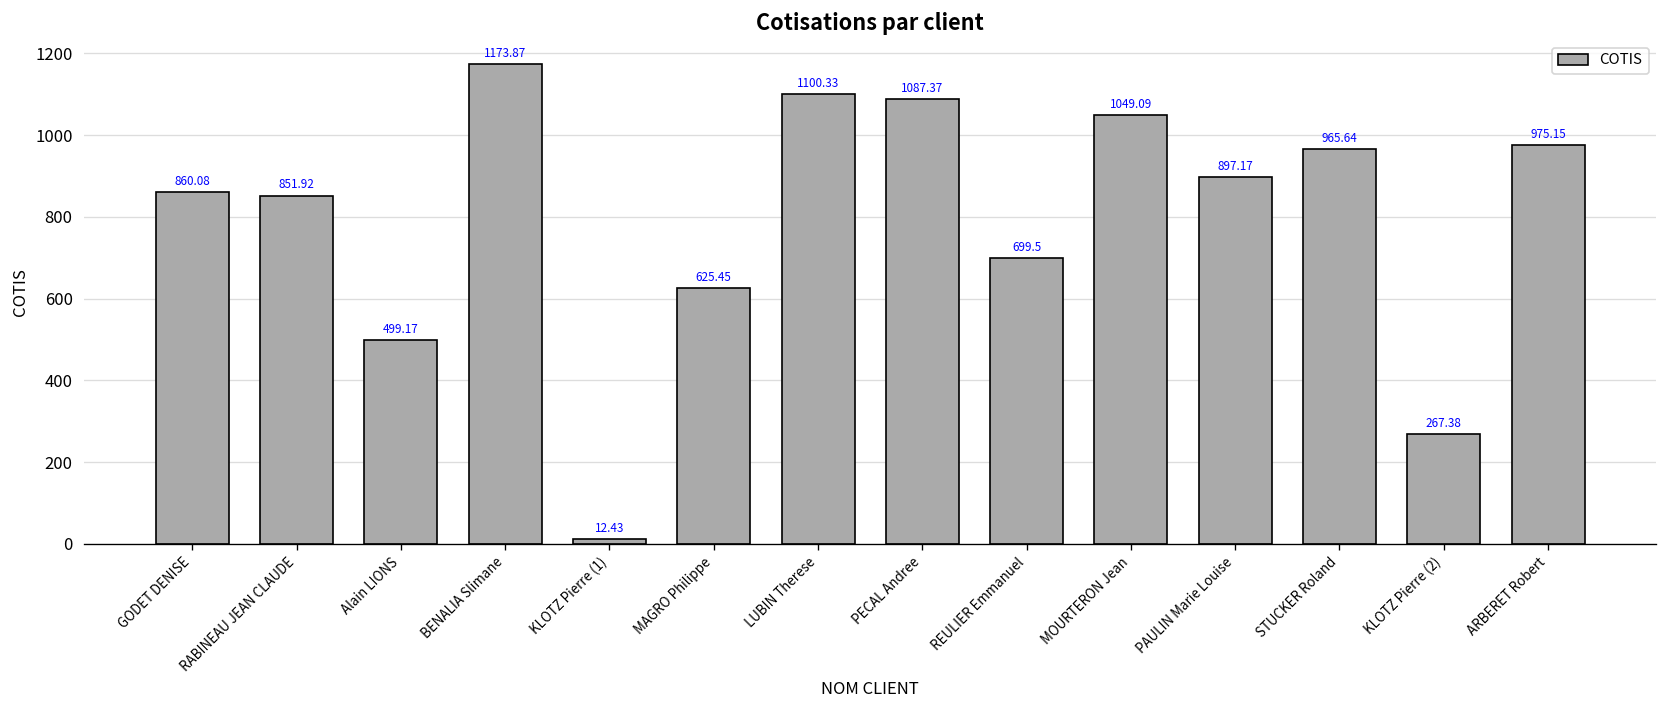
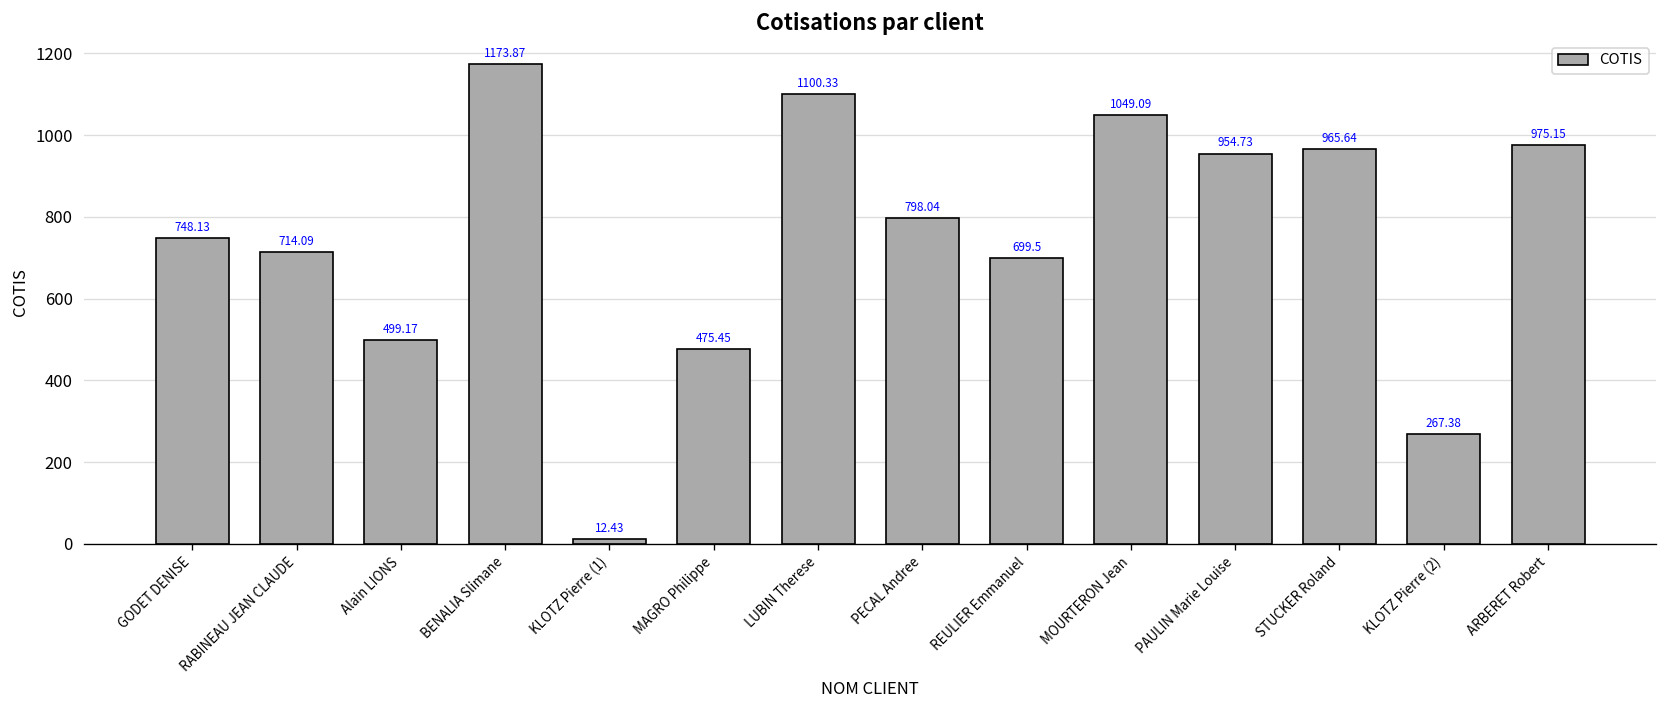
  {
-   "GODET DENISE": 860.08,
-   "RABINEAU JEAN CLAUDE": 851.92,
+   "GODET DENISE": 748.13,
+   "RABINEAU JEAN CLAUDE": 714.09,
    "Alain LIONS": 499.17,
    "BENALIA Slimane": 1173.87,
    "KLOTZ Pierre (1)": 12.43,
-   "MAGRO Philippe": 625.45,
+   "MAGRO Philippe": 475.45,
    "LUBIN Therese": 1100.33,
-   "PECAL Andree": 1087.37,
+   "PECAL Andree": 798.04,
    "REULIER Emmanuel": 699.5,
    "MOURTERON Jean": 1049.09,
-   "PAULIN Marie Louise": 897.17,
+   "PAULIN Marie Louise": 954.73,
    "STUCKER Roland": 965.64,
    "KLOTZ Pierre (2)": 267.38,
    "ARBERET Robert": 975.15
  }
